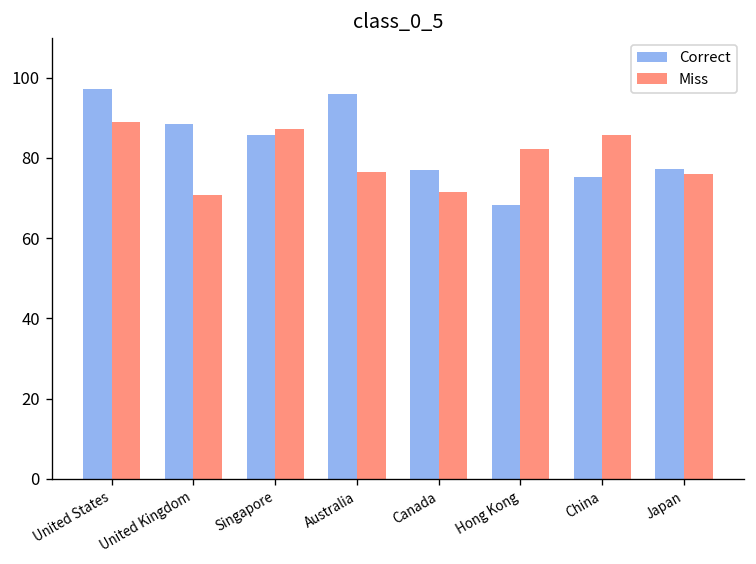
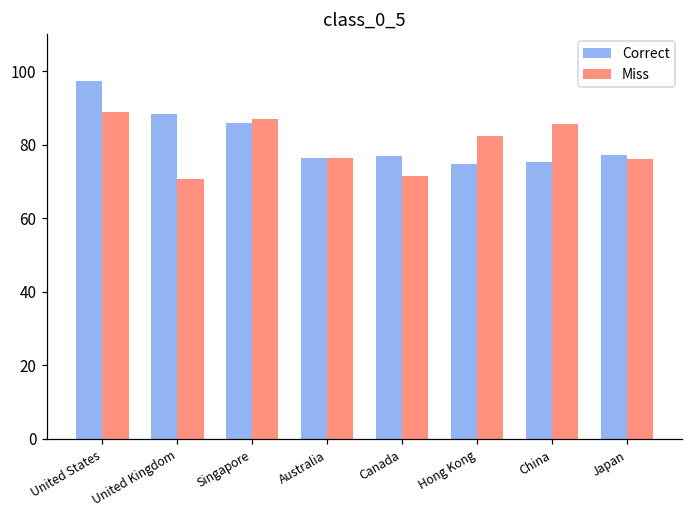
  {
    "Correct": {
      "United States": 97,
      "United Kingdom": 89,
      "Singapore": 86,
-     "Australia": 96,
+     "Australia": 76,
      "Canada": 77,
-     "Hong Kong": 68,
+     "Hong Kong": 75,
      "China": 75,
      "Japan": 77
    },
    "Miss": {
      "United States": 89,
      "United Kingdom": 71,
      "Singapore": 87,
      "Australia": 77,
      "Canada": 72,
      "Hong Kong": 82,
      "China": 86,
      "Japan": 76
    }
  }
